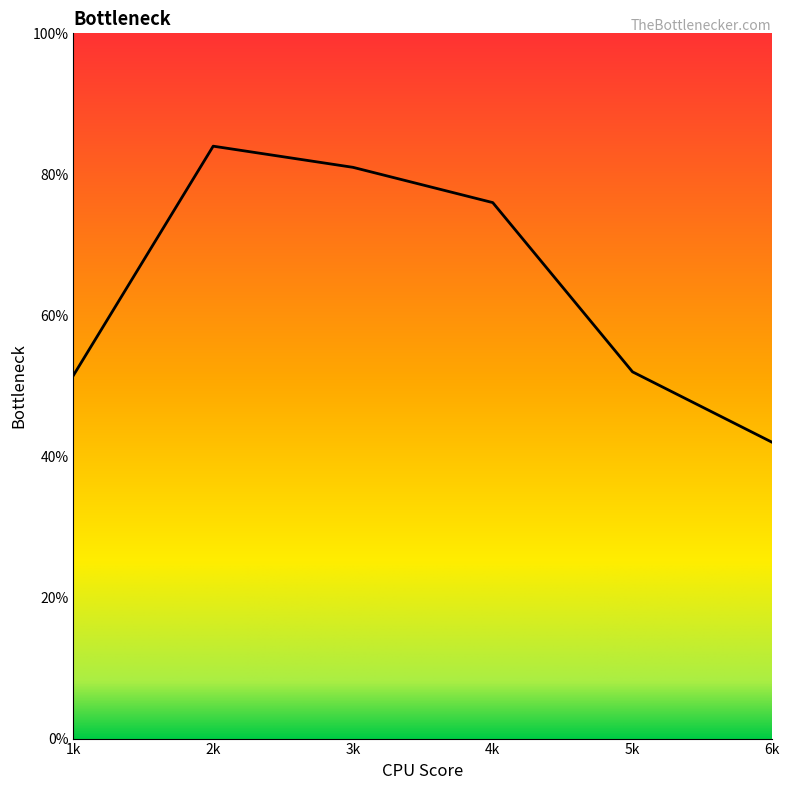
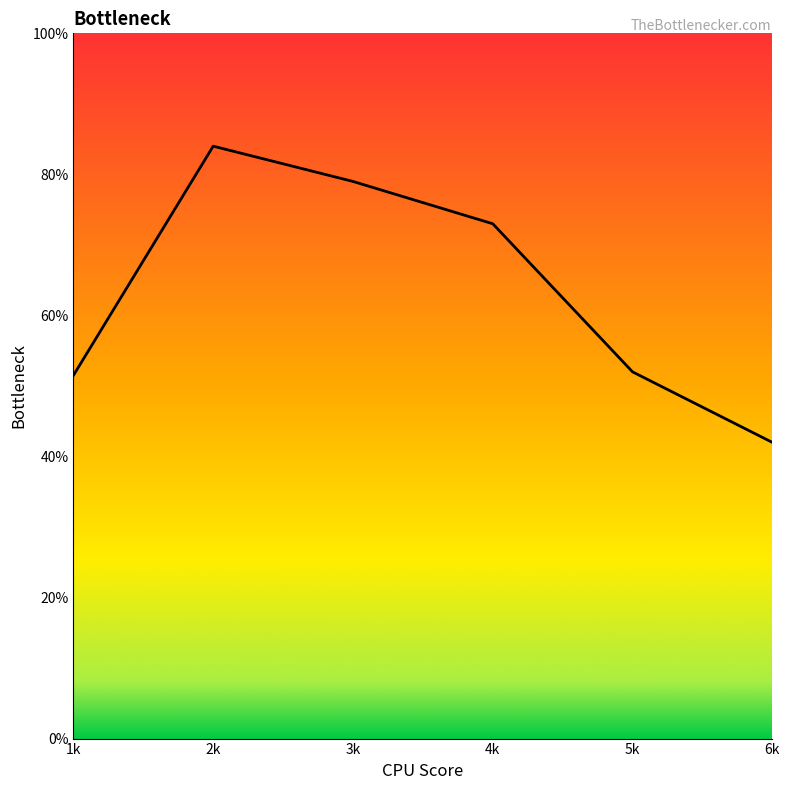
  {
    "1k": "52%",
    "2k": "84%",
-   "3k": "81%",
-   "4k": "76%",
+   "3k": "79%",
+   "4k": "73%",
    "5k": "52%",
    "6k": "42%"
  }
